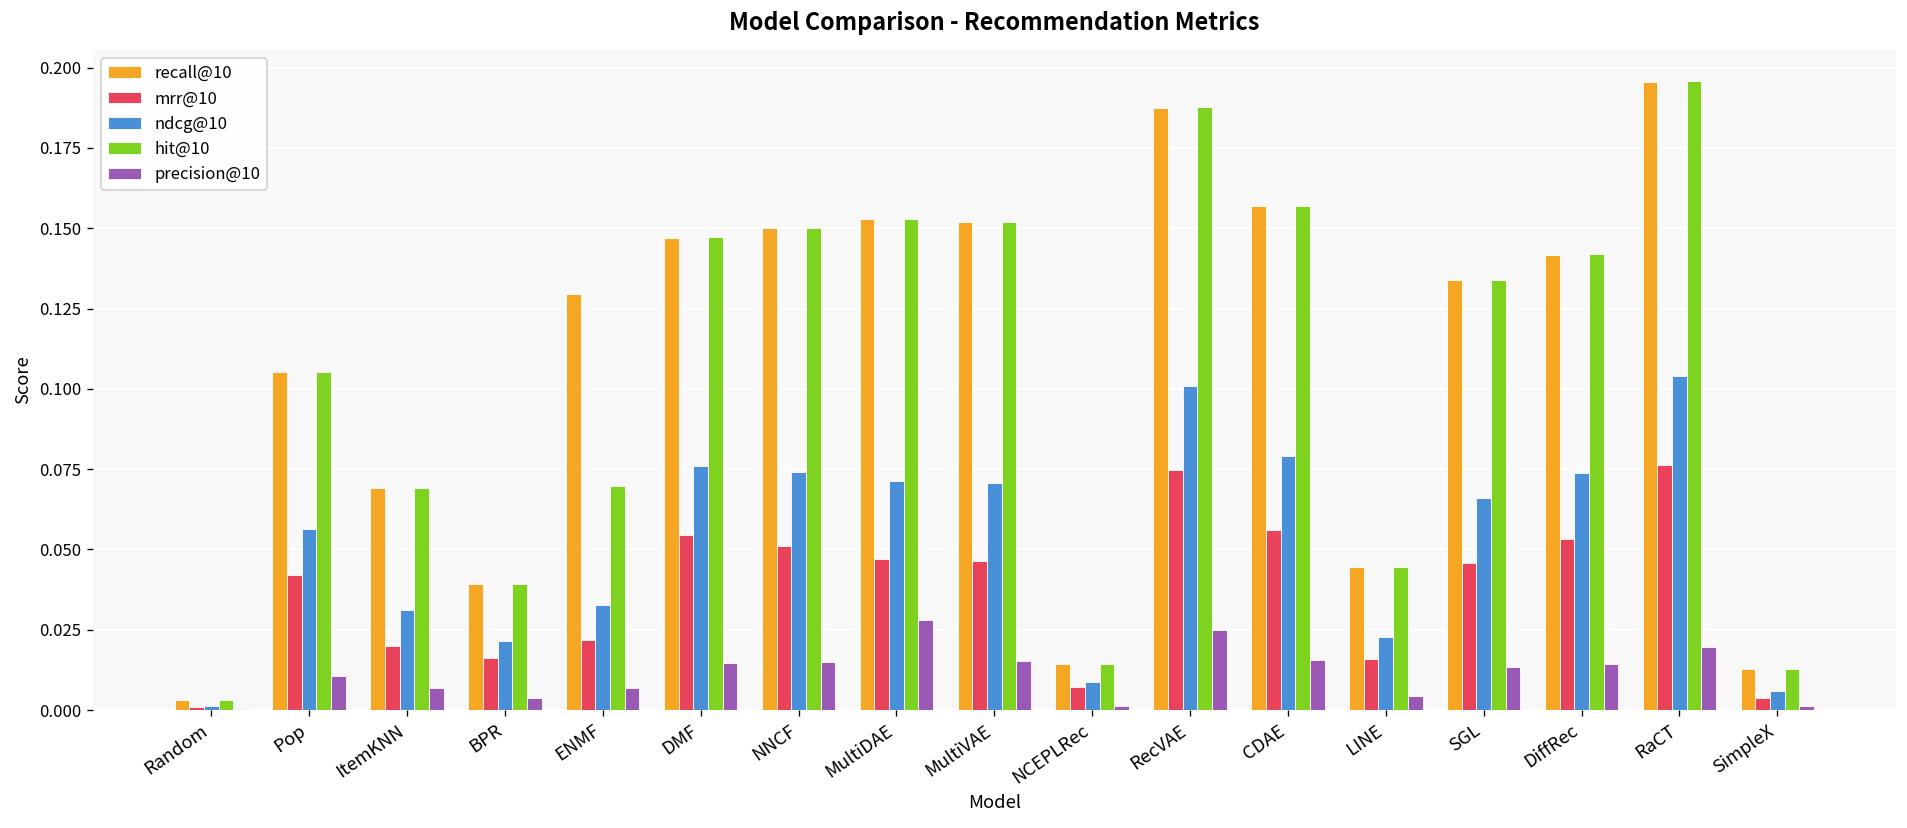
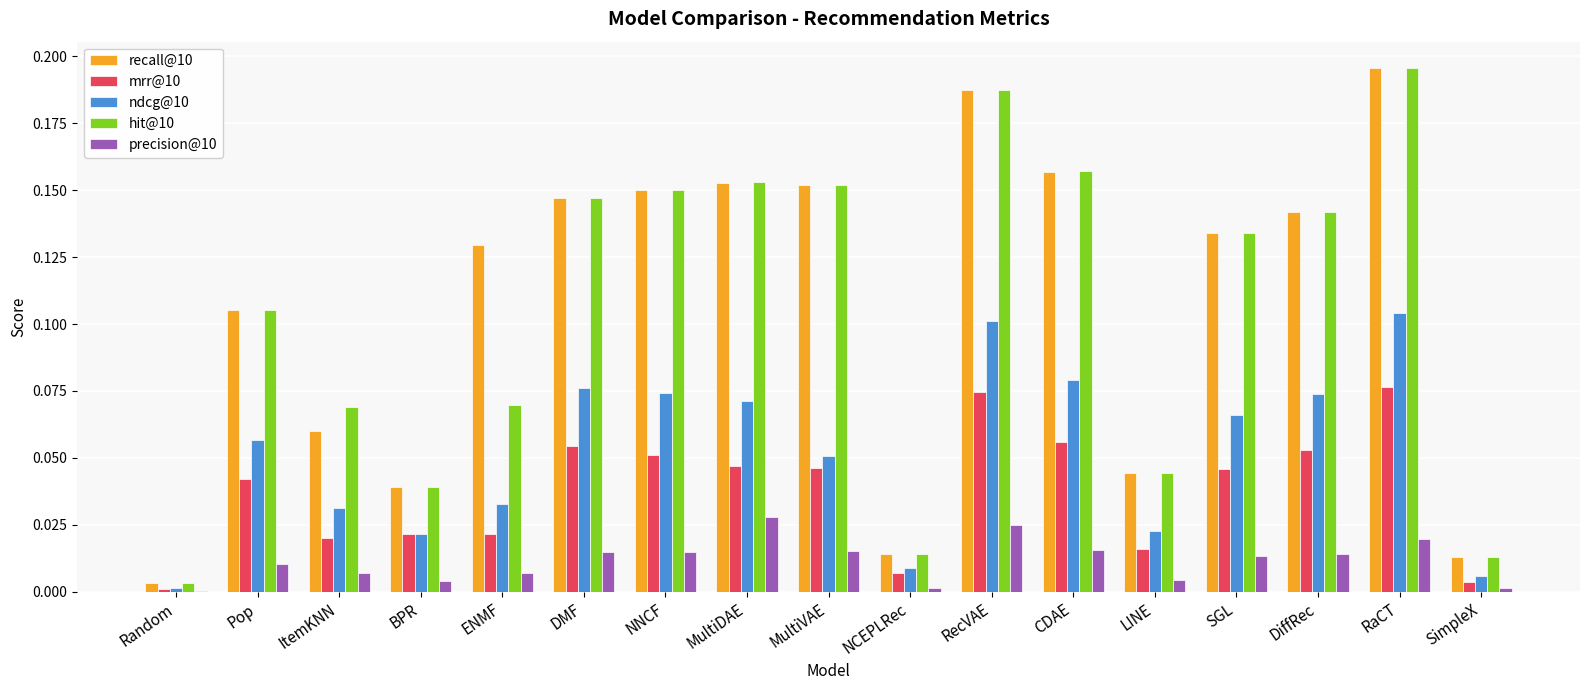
  {
    "recall@10": {
      "Random": 0.003,
      "Pop": 0.105,
-     "ItemKNN": 0.069,
+     "ItemKNN": 0.060,
      "BPR": 0.039,
      "ENMF": 0.129,
      "DMF": 0.147,
      "NNCF": 0.150,
      "MultiDAE": 0.153,
      "MultiVAE": 0.152,
      "NCEPLRec": 0.014,
      "RecVAE": 0.188,
      "CDAE": 0.157,
      "LINE": 0.045,
      "SGL": 0.134,
      "DiffRec": 0.142,
      "RaCT": 0.196,
      "SimpleX": 0.013
    },
    "mrr@10": {
      "Pop": 0.042,
      "ItemKNN": 0.020,
-     "BPR": 0.016,
+     "BPR": 0.022,
      "ENMF": 0.022,
      "DMF": 0.055,
      "NNCF": 0.051,
      "MultiDAE": 0.047,
      "MultiVAE": 0.046,
      "NCEPLRec": 0.007,
      "RecVAE": 0.075,
      "CDAE": 0.056,
      "LINE": 0.016,
      "SGL": 0.046,
      "DiffRec": 0.053,
      "RaCT": 0.076,
      "SimpleX": 0.004
    },
    "ndcg@10": {
      "Random": 0.001,
      "Pop": 0.057,
      "ItemKNN": 0.031,
      "BPR": 0.021,
      "ENMF": 0.033,
      "DMF": 0.076,
      "NNCF": 0.074,
      "MultiDAE": 0.071,
-     "MultiVAE": 0.071,
+     "MultiVAE": 0.051,
      "NCEPLRec": 0.009,
      "RecVAE": 0.101,
      "CDAE": 0.079,
      "LINE": 0.023,
      "SGL": 0.066,
      "DiffRec": 0.074,
      "RaCT": 0.104,
      "SimpleX": 0.006
    },
    "hit@10": {
      "Random": 0.003,
      "Pop": 0.105,
      "ItemKNN": 0.069,
      "BPR": 0.039,
      "ENMF": 0.070,
      "DMF": 0.147,
      "NNCF": 0.150,
      "MultiDAE": 0.153,
      "MultiVAE": 0.152,
      "NCEPLRec": 0.014,
      "RecVAE": 0.188,
      "CDAE": 0.157,
      "LINE": 0.045,
      "SGL": 0.134,
      "DiffRec": 0.142,
      "RaCT": 0.196,
      "SimpleX": 0.013
    },
    "precision@10": {
      "Pop": 0.011,
      "ItemKNN": 0.007,
      "BPR": 0.004,
      "ENMF": 0.007,
      "DMF": 0.015,
      "NNCF": 0.015,
      "MultiDAE": 0.028,
      "MultiVAE": 0.015,
      "NCEPLRec": 0.001,
      "RecVAE": 0.025,
      "CDAE": 0.016,
      "LINE": 0.005,
      "SGL": 0.013,
      "DiffRec": 0.014,
      "RaCT": 0.020,
      "SimpleX": 0.001
    }
  }
